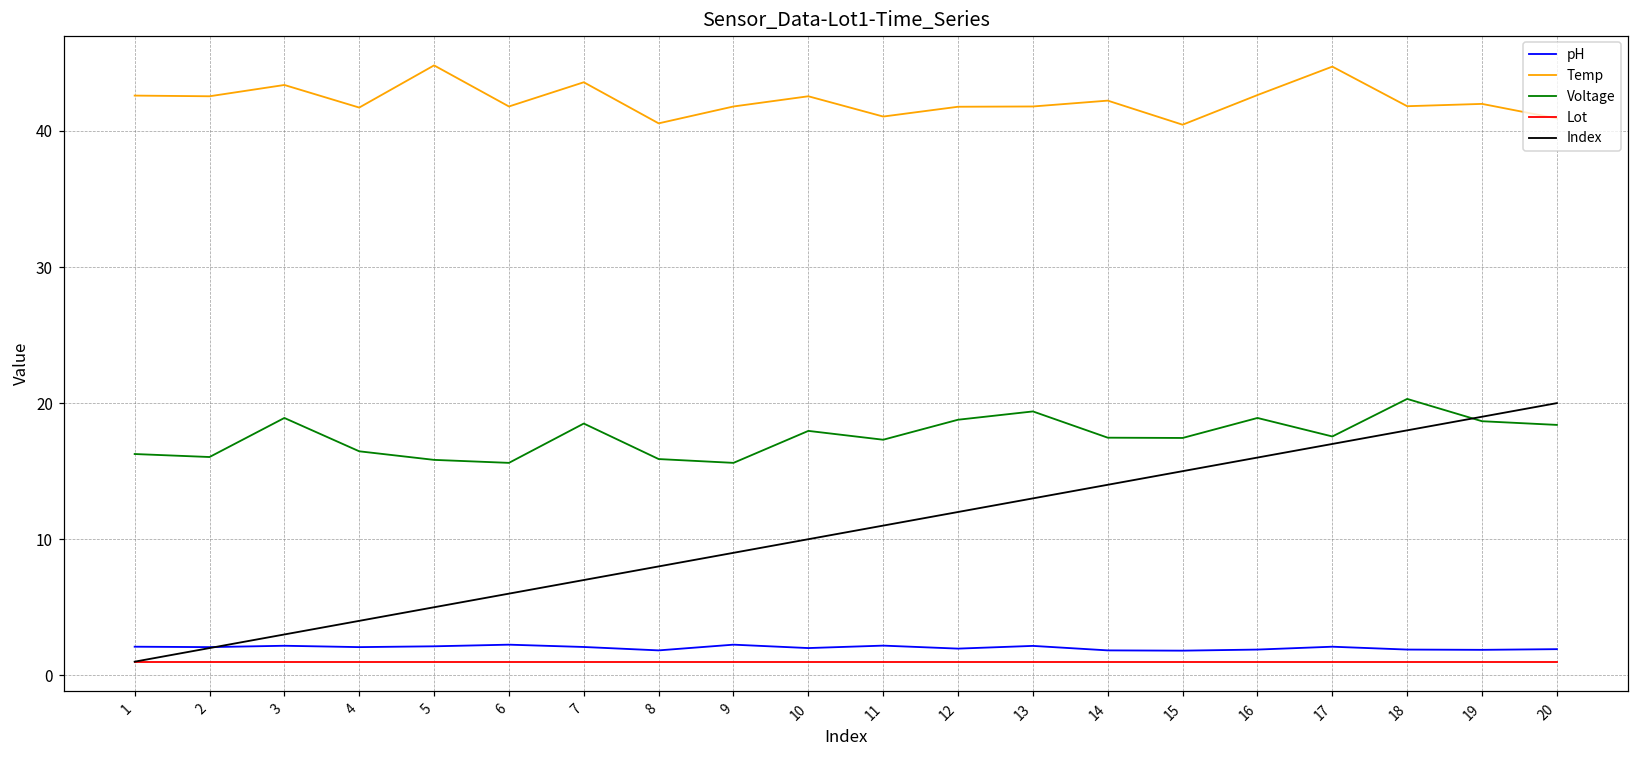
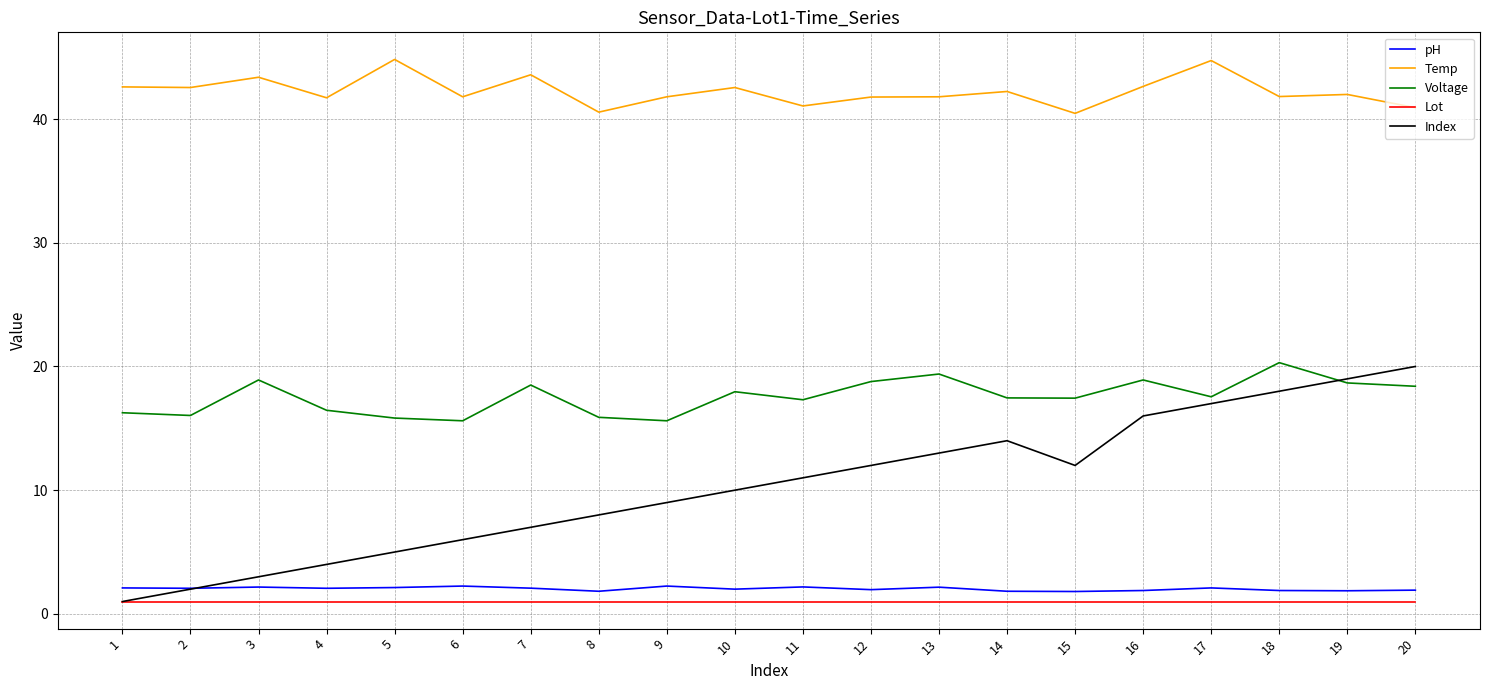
  {
    "pH": {
      "1": 2,
      "3": 2,
      "4": 2,
      "5": 2,
      "6": 2.3,
      "7": 2,
      "8": 2,
      "9": 2.3,
      "10": 2,
      "11": 2,
      "12": 2,
      "13": 2,
      "14": 2,
      "15": 2,
      "16": 2,
      "17": 2,
      "18": 2,
      "19": 2,
      "20": 2
    },
    "Temp": {
      "1": 42.6,
      "2": 42.6,
      "3": 43.4,
      "4": 41.7,
      "5": 45,
      "6": 42,
      "7": 43.6,
      "8": 40.6,
      "9": 42,
      "10": 42.6,
      "11": 41,
      "12": 41.8,
      "13": 42,
      "14": 42.2,
      "15": 40.5,
      "16": 42.6,
      "17": 44.7,
      "18": 42,
      "19": 42
    },
    "Voltage": {
      "1": 16.3,
      "2": 16,
      "3": 19,
      "4": 16.5,
      "5": 16,
      "6": 15.6,
      "7": 18.5,
      "8": 16,
      "9": 15.6,
      "10": 18,
      "11": 17.3,
      "12": 18.8,
      "13": 19.4,
      "14": 17.5,
      "15": 17.4,
      "16": 19,
      "17": 17.6,
      "18": 20.3,
      "19": 18.7,
      "20": 18.4
    },
    "Lot": {
      "2": 1,
      "3": 1,
      "4": 1,
      "5": 1,
      "6": 1,
      "7": 1,
      "8": 1,
      "9": 1,
      "10": 1,
      "11": 1,
      "12": 1,
      "13": 1,
      "14": 1,
      "15": 1,
      "16": 1,
      "17": 1,
      "18": 1,
      "19": 1,
      "20": 1
    },
    "Index": {
      "3": 3,
      "4": 4,
      "5": 5,
      "6": 6,
      "7": 7,
      "8": 8,
      "9": 9,
      "10": 10,
      "11": 11,
      "12": 12,
      "13": 13,
      "14": 14,
-     "15": 15,
+     "15": 12,
      "16": 16,
      "17": 17,
      "18": 18,
      "19": 19,
      "20": 20
    }
  }
